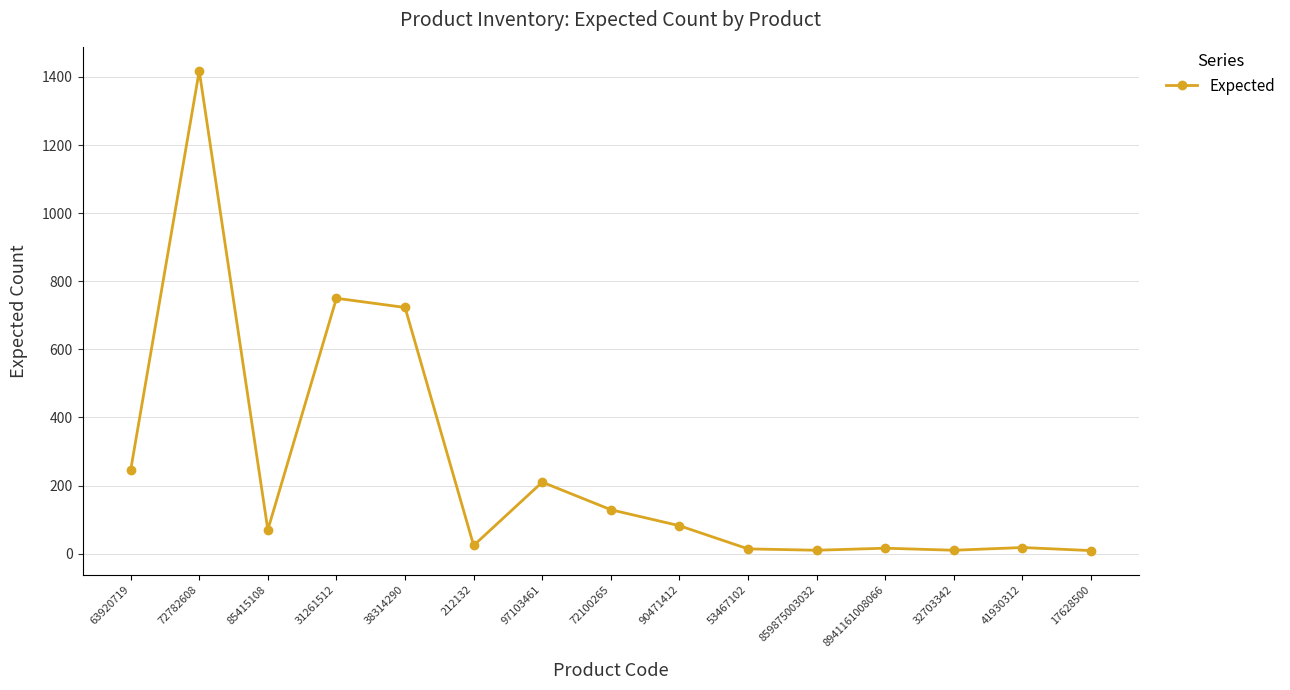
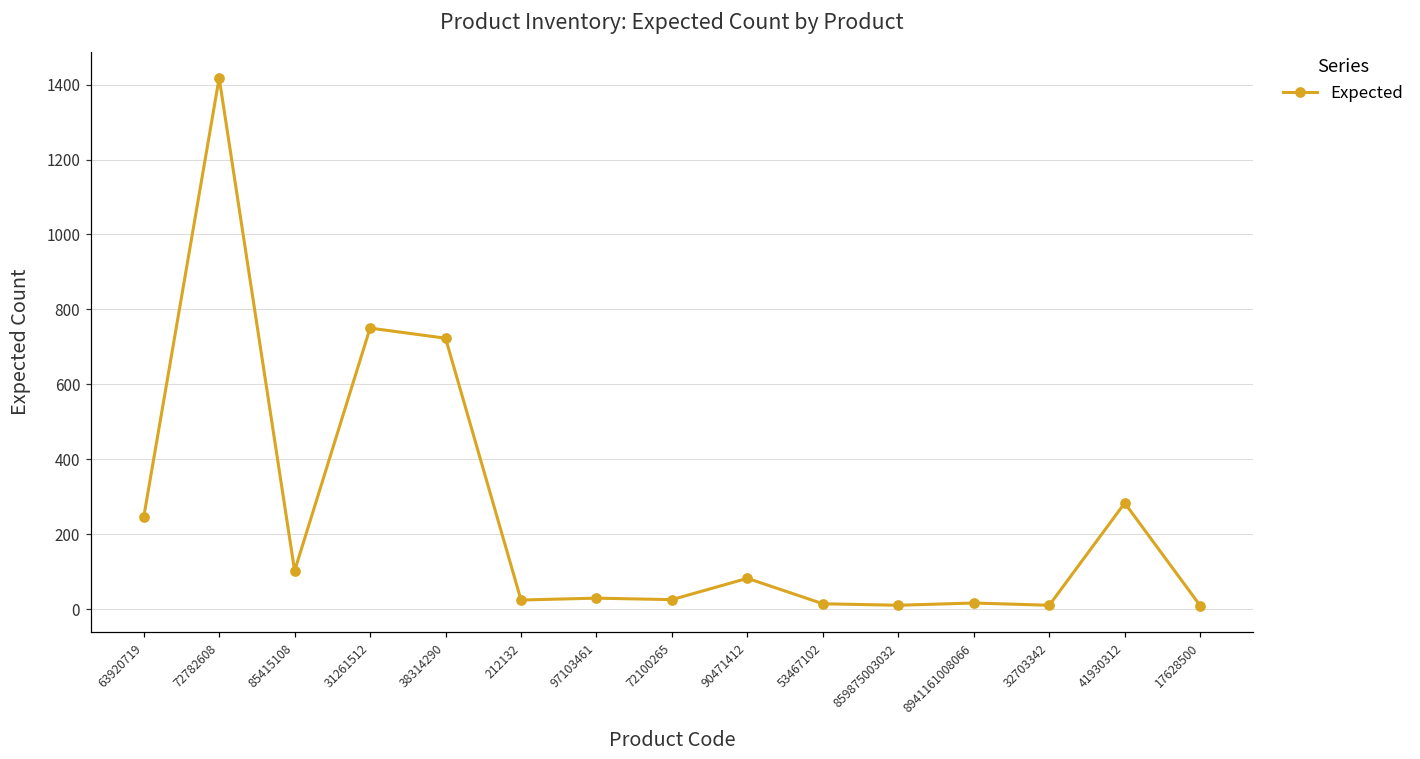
  {
    "63920719": 250,
    "72782608": 1420,
-   "85415108": 70,
+   "85415108": 100,
    "31261512": 750,
    "38314290": 720,
    "212132": 20,
-   "97103461": 210,
-   "72100265": 130,
+   "97103461": 30,
+   "72100265": 30,
    "90471412": 80,
    "53467102": 10,
    "859875003032": 10,
    "8941161008066": 20,
    "32703342": 10,
-   "41930312": 20,
+   "41930312": 280,
    "17628500": 10
  }
